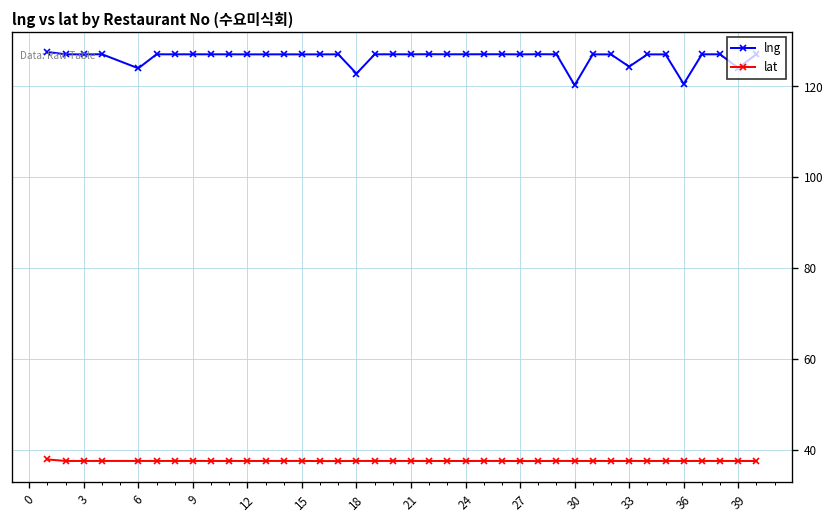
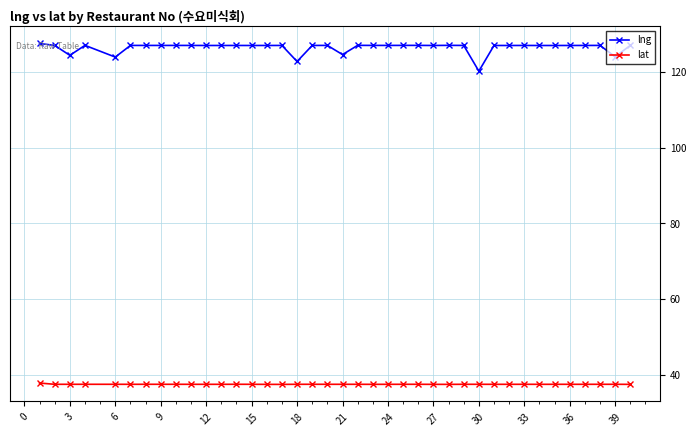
  {
    "lng": {
-     "3": 127,
+     "3": 124,
      "6": 124,
      "9": 127,
      "12": 127,
      "15": 127,
      "18": 123,
-     "21": 127,
+     "21": 125,
      "24": 127,
      "27": 127,
      "30": 120,
-     "33": 124,
-     "36": 121
+     "33": 127,
+     "36": 127
    },
    "lat": {
      "3": 38,
      "6": 38,
      "9": 38,
      "12": 38,
      "15": 38,
      "18": 38,
      "21": 38,
      "24": 38,
      "27": 38,
      "30": 38,
      "33": 38,
      "36": 38,
      "39": 38
    }
  }
